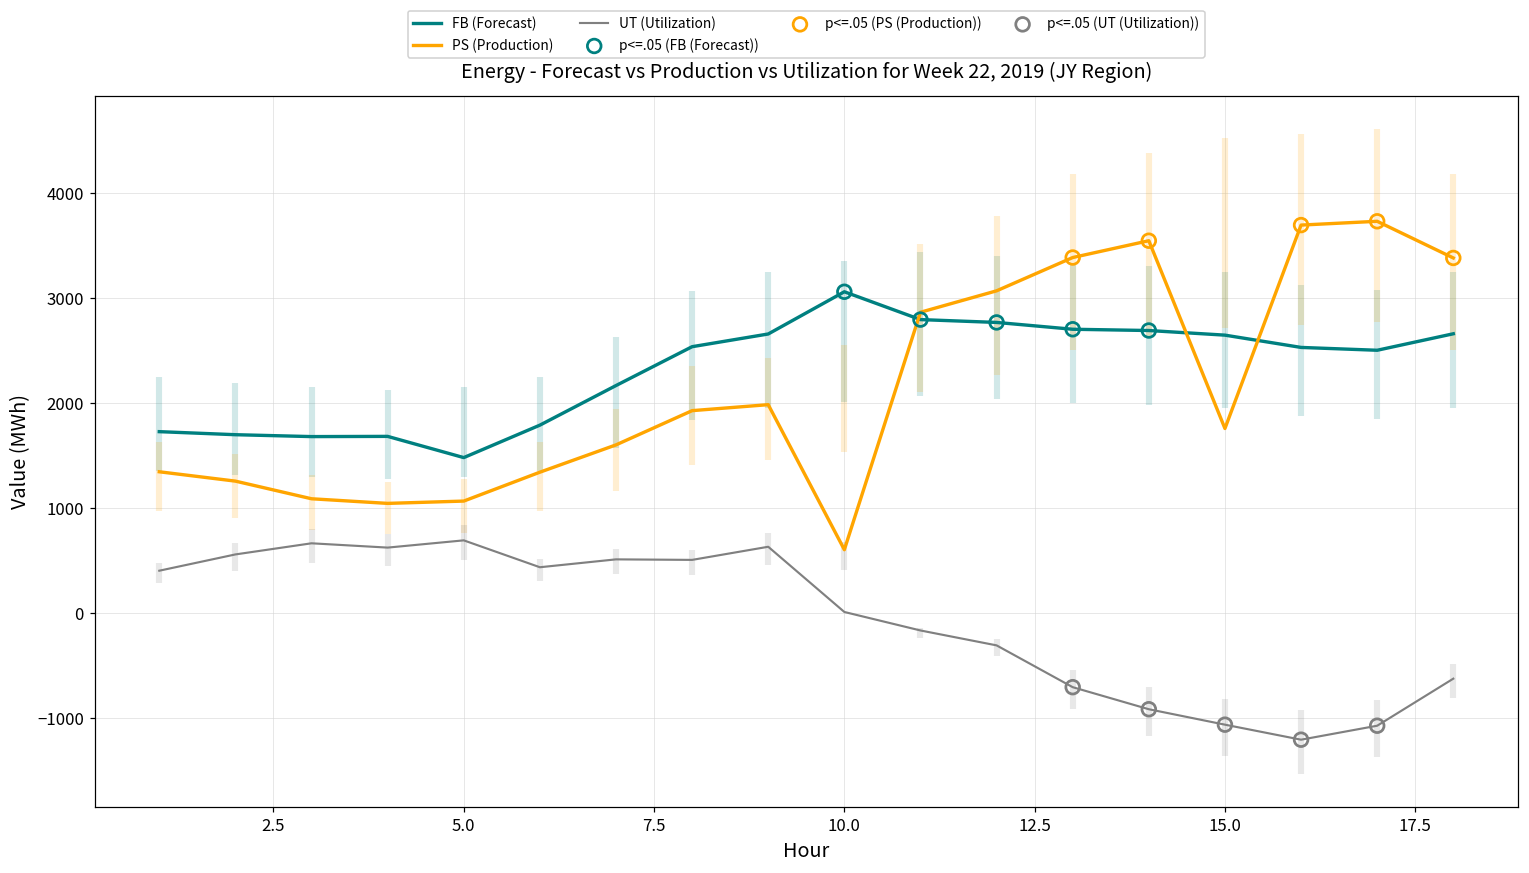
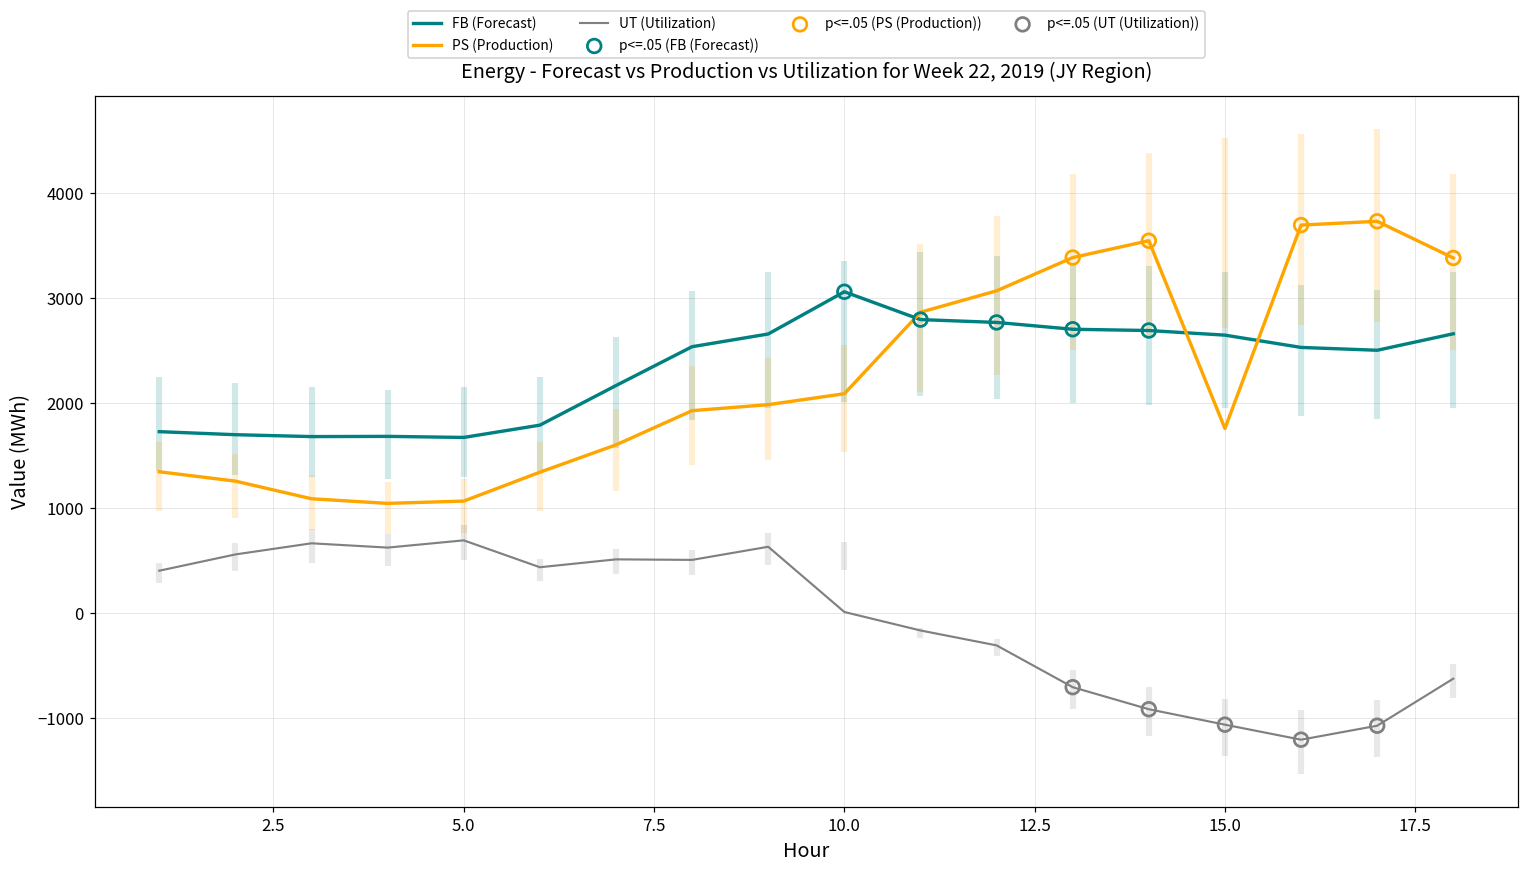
  {
    "FB (Forecast)": {
-     "5.0": 1500,
+     "5.0": 1700,
      "15.0": 2600
    },
    "PS (Production)": {
      "5.0": 1100,
-     "10.0": 600,
+     "10.0": 2100,
      "15.0": 1800
    },
    "UT (Utilization)": {
      "5.0": 700,
      "10.0": 0
    }
  }
